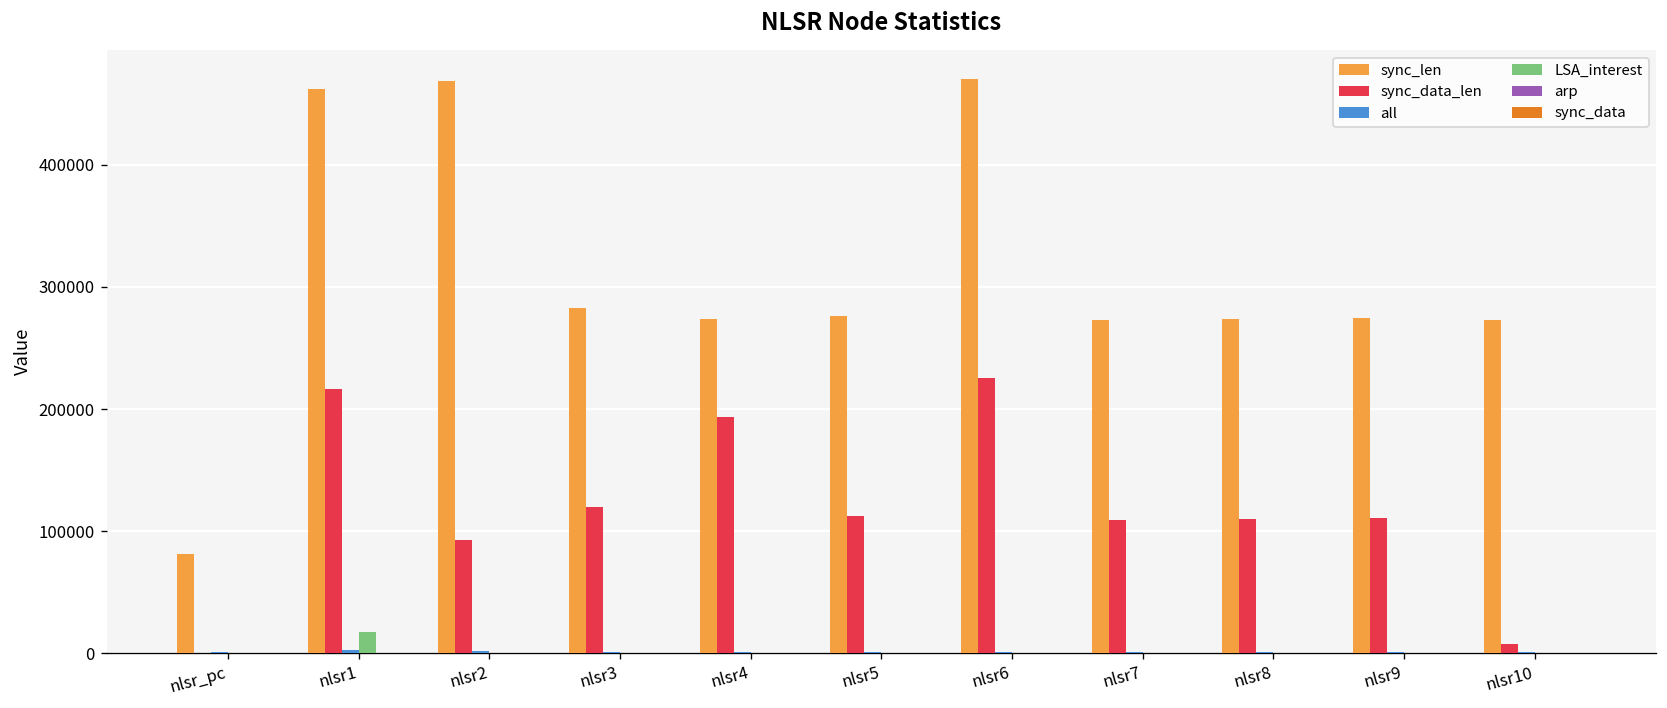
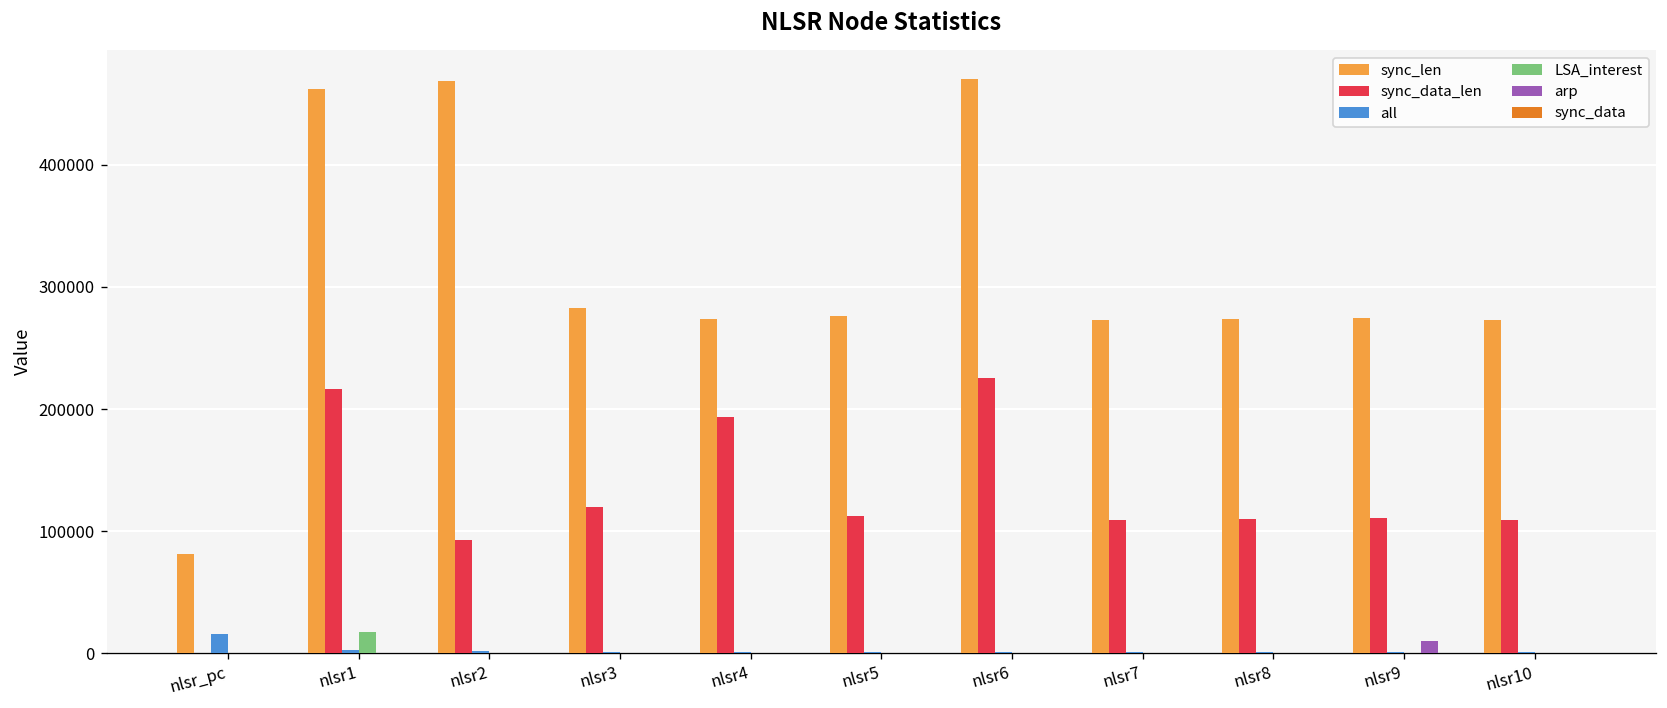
  {
    "sync_data_len": {
      "nlsr_pc": 0,
      "nlsr1": 217000,
      "nlsr2": 93000,
      "nlsr3": 120000,
      "nlsr4": 193000,
      "nlsr5": 113000,
      "nlsr6": 225000,
      "nlsr7": 109000,
      "nlsr8": 110000,
      "nlsr9": 111000,
-     "nlsr10": 8000
+     "nlsr10": 109000
    },
    "all": {
-     "nlsr_pc": 1000
+     "nlsr_pc": 16000
    },
    "LSA_interest": {
      "nlsr1": 17000
    },
    "arp": {
-     "nlsr9": 0
+     "nlsr9": 10000
    }
  }
